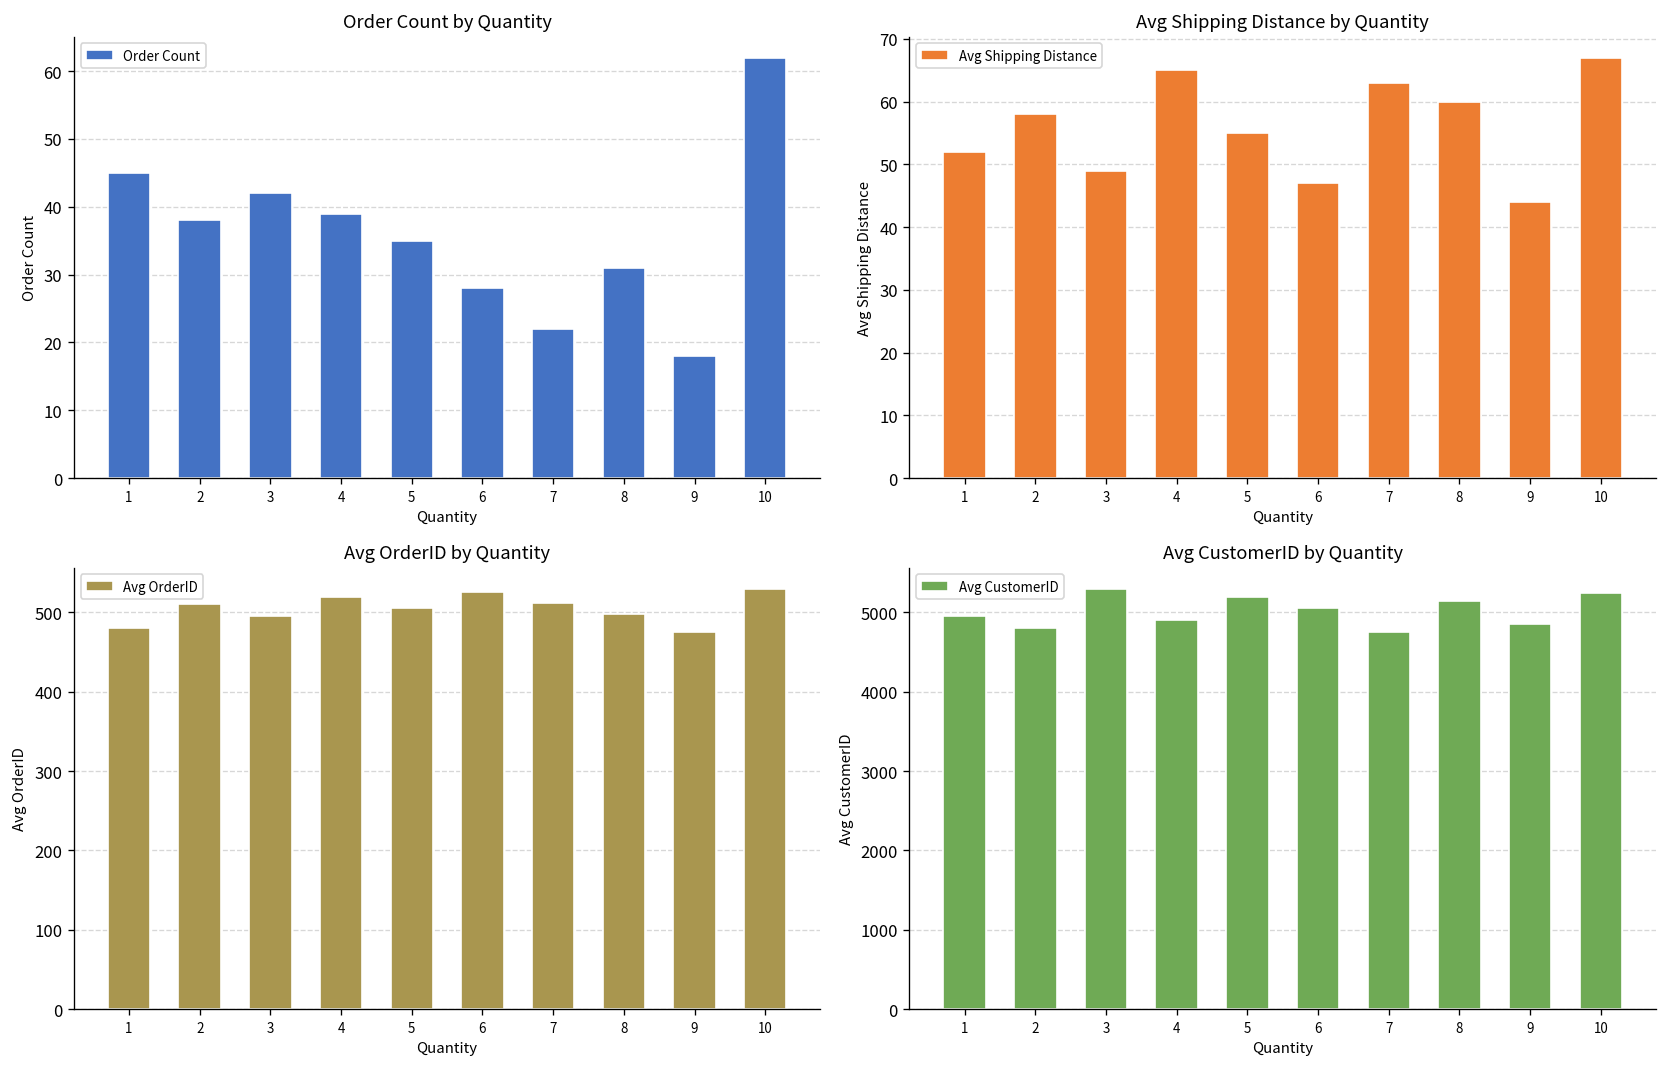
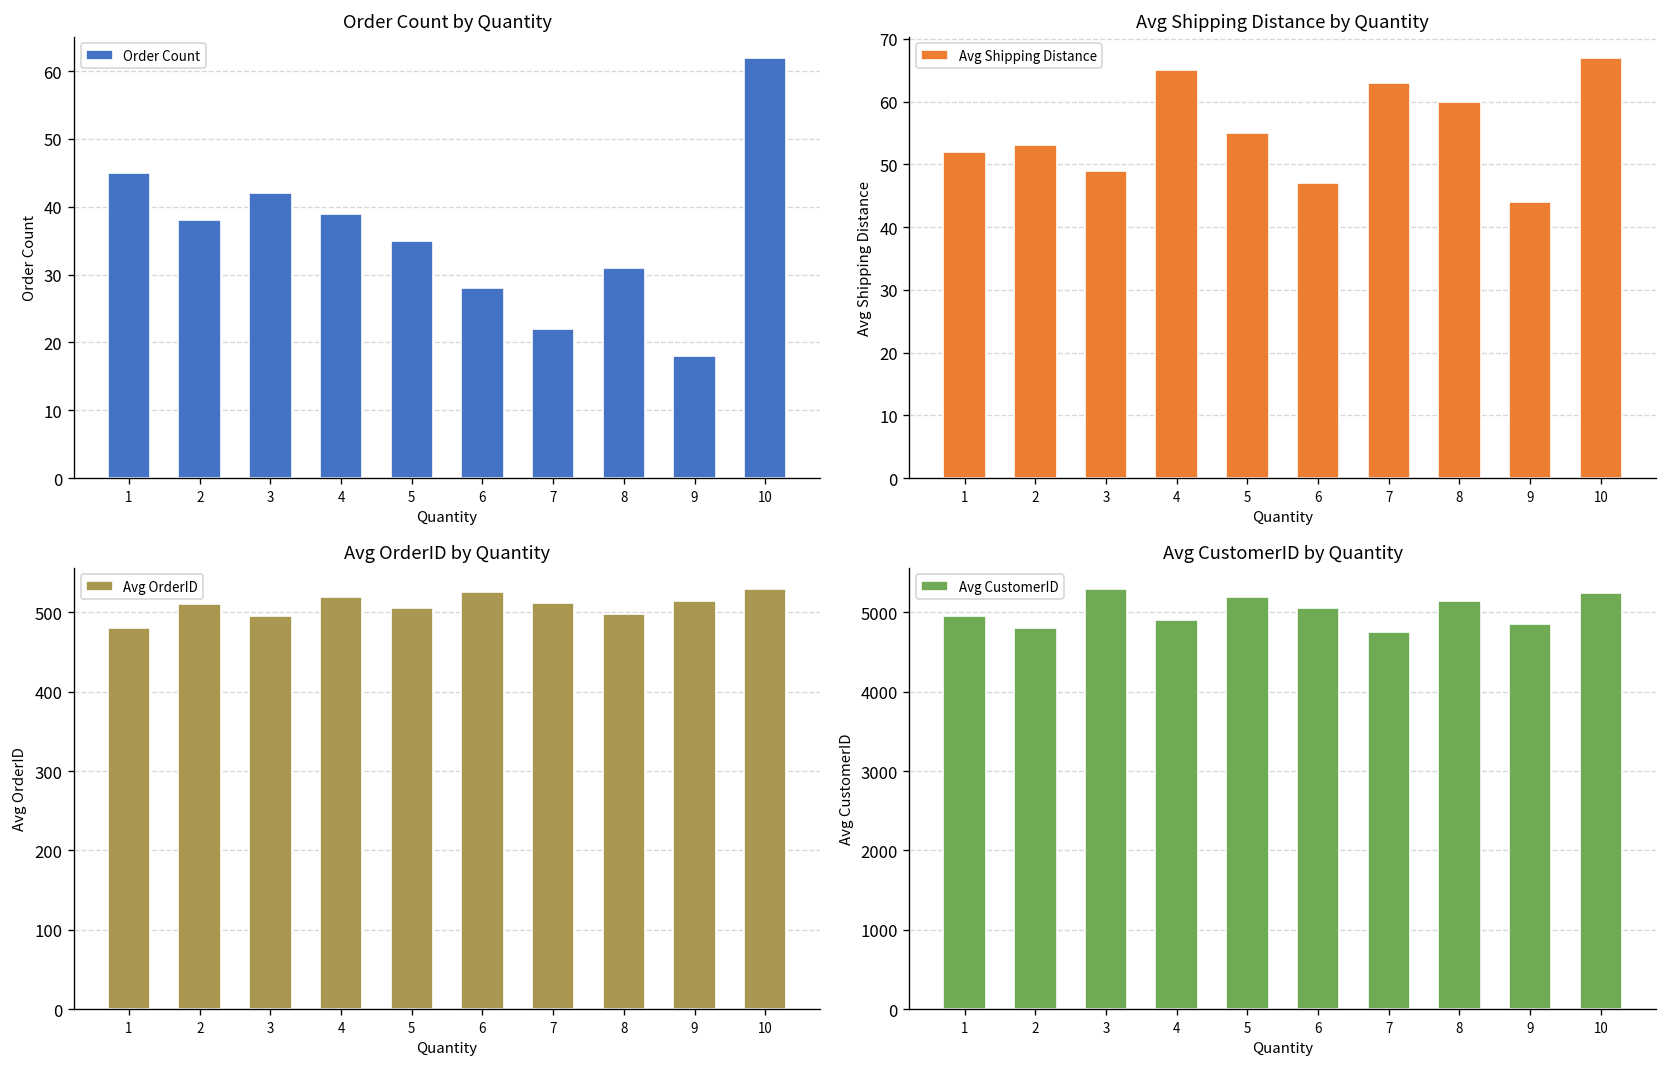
  {
    "Order Count by Quantity": {
      "1": 45,
      "2": 38,
      "3": 42,
      "4": 39,
      "5": 35,
      "6": 28,
      "7": 22,
      "8": 31,
      "9": 18,
      "10": 62
    },
    "Avg Shipping Distance by Quantity": {
      "1": 52,
-     "2": 58,
+     "2": 53,
      "3": 49,
      "4": 65,
      "5": 55,
      "6": 47,
      "7": 63,
      "8": 60,
      "9": 44,
      "10": 67
    },
    "Avg OrderID by Quantity": {
      "1": 480,
      "2": 510,
      "3": 500,
      "4": 520,
      "5": 510,
      "6": 530,
      "7": 510,
      "8": 500,
-     "9": 480,
+     "9": 520,
      "10": 530
    },
    "Avg CustomerID by Quantity": {
      "1": 5000,
      "2": 4800,
      "3": 5300,
      "4": 4900,
      "5": 5200,
      "6": 5100,
      "7": 4800,
      "8": 5200,
      "9": 4900,
      "10": 5300
    }
  }
